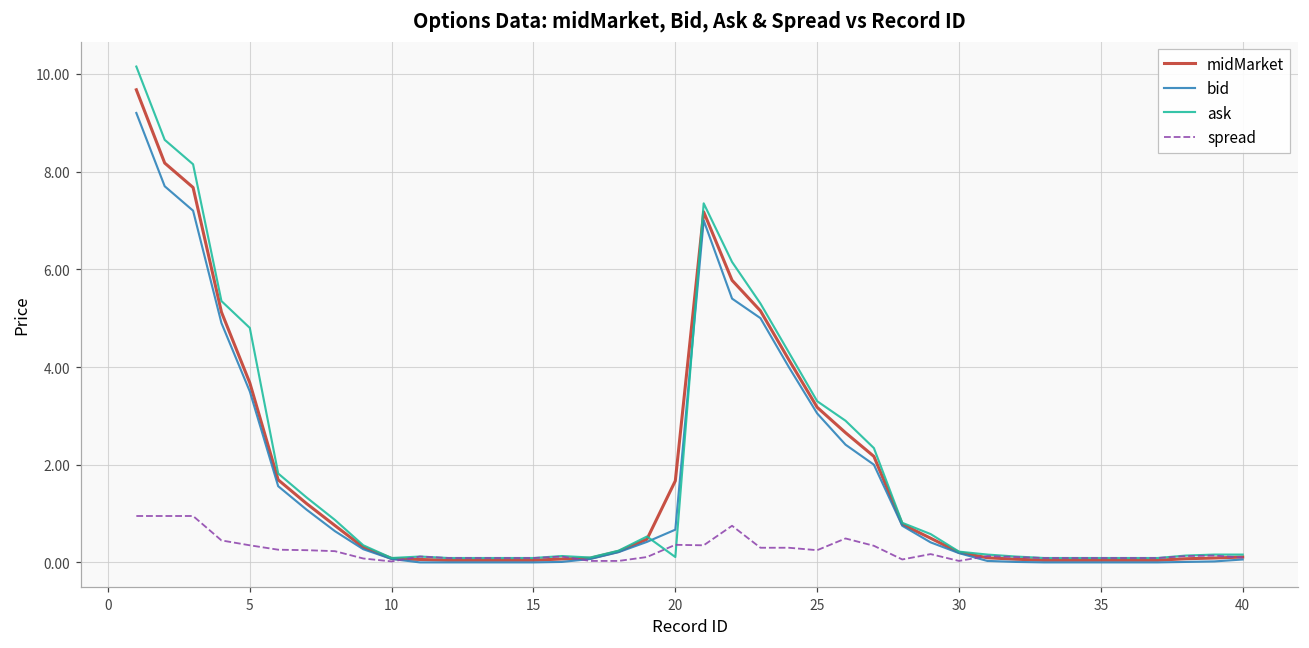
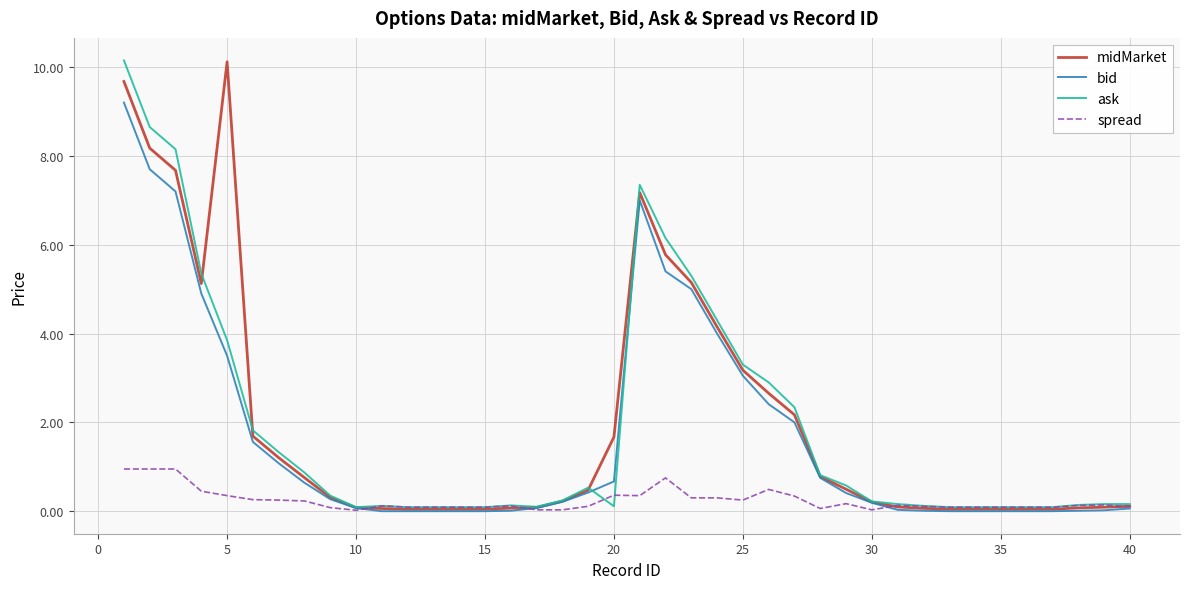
  {
    "midMarket": {
-     "5": 3.7,
+     "5": 10.1,
      "20": 1.7,
      "25": 3.2
    },
    "bid": {
      "5": 3.5,
      "20": 0.7,
      "25": 3.1
    },
    "ask": {
-     "5": 4.8,
+     "5": 3.9,
      "20": 0.1,
      "25": 3.3
    },
    "spread": {
      "5": 0.4,
      "20": 0.4,
      "25": 0.3,
      "30": 0.0
    }
  }
